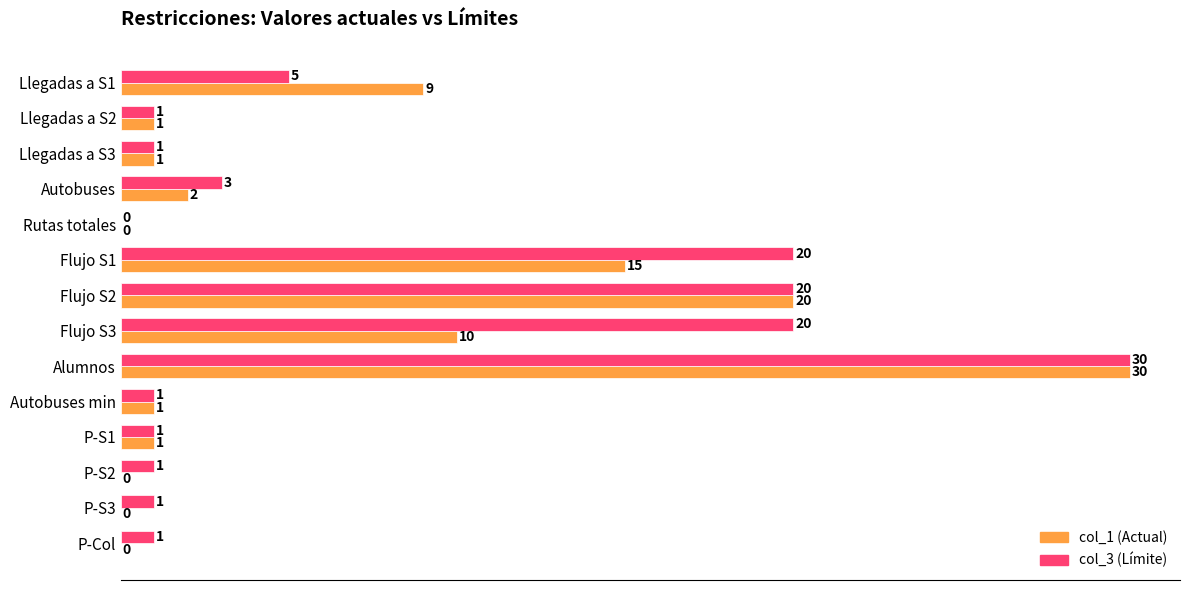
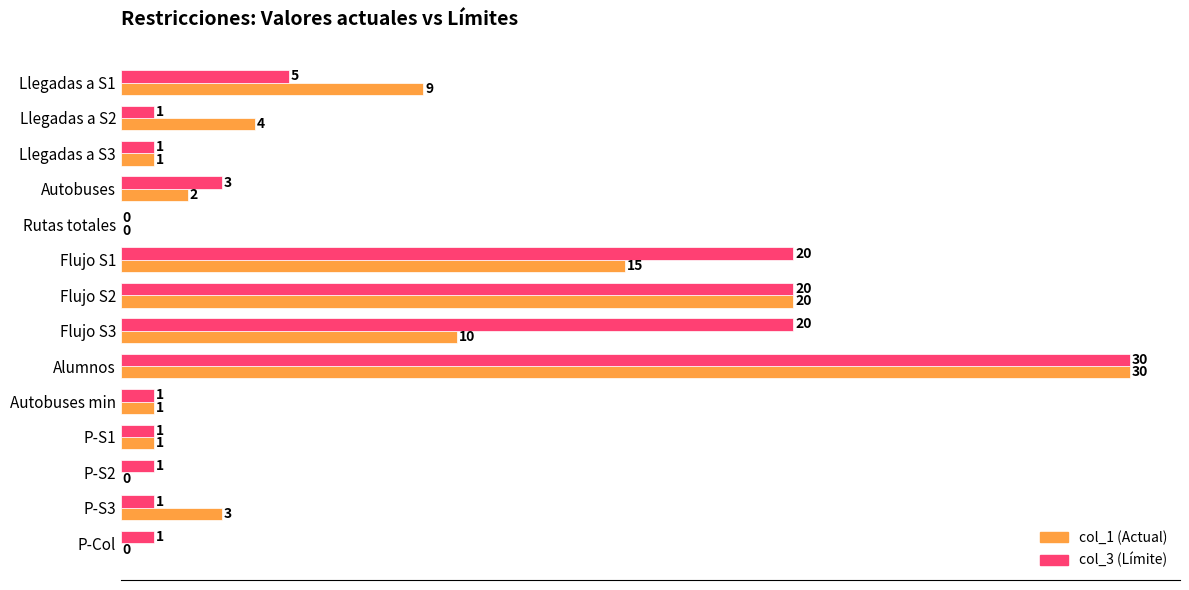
  {
    "col_1 (Actual)": {
      "Llegadas a S1": 9,
-     "Llegadas a S2": 1,
+     "Llegadas a S2": 4,
      "Llegadas a S3": 1,
      "Autobuses": 2,
      "Rutas totales": 0,
      "Flujo S1": 15,
      "Flujo S2": 20,
      "Flujo S3": 10,
      "Alumnos": 30,
      "Autobuses min": 1,
      "P-S1": 1,
      "P-S2": 0,
-     "P-S3": 0,
+     "P-S3": 3,
      "P-Col": 0
    },
    "col_3 (Límite)": {
      "Llegadas a S1": 5,
      "Llegadas a S2": 1,
      "Llegadas a S3": 1,
      "Autobuses": 3,
      "Rutas totales": 0,
      "Flujo S1": 20,
      "Flujo S2": 20,
      "Flujo S3": 20,
      "Alumnos": 30,
      "Autobuses min": 1,
      "P-S1": 1,
      "P-S2": 1,
      "P-S3": 1,
      "P-Col": 1
    }
  }
